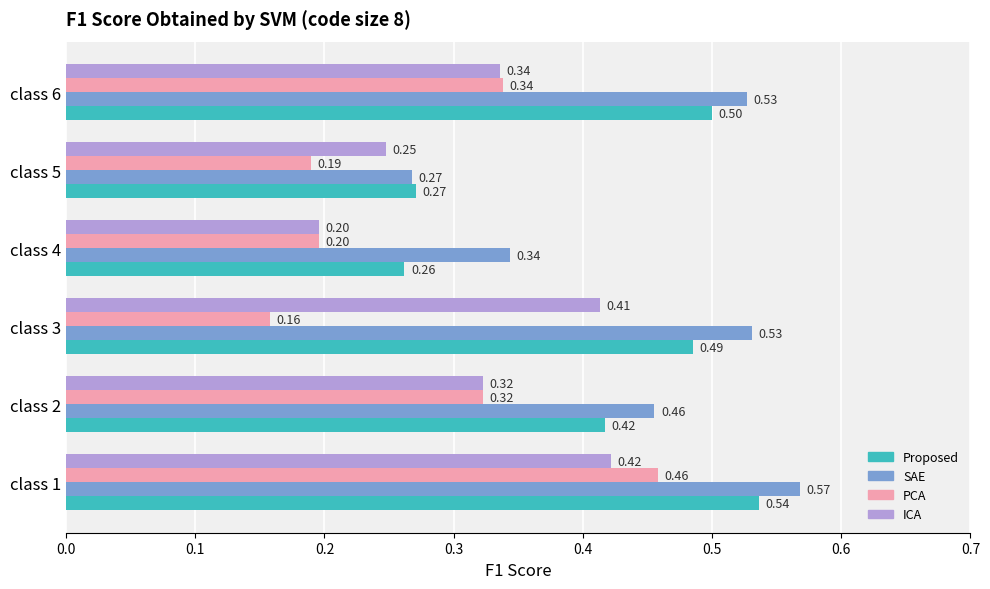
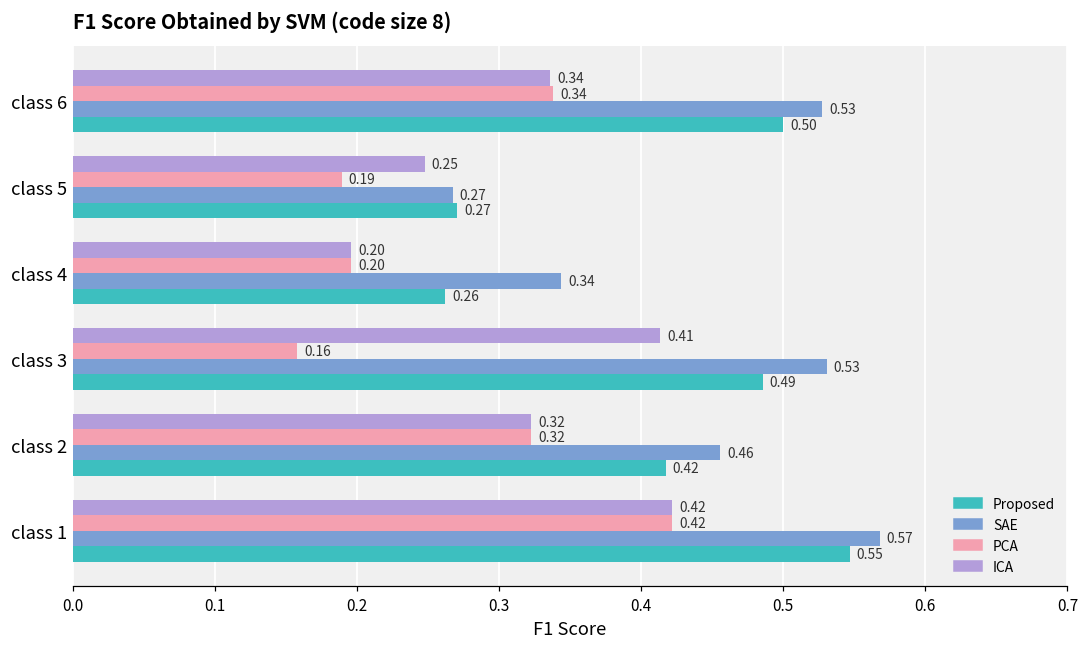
  {
    "Proposed": {
      "class 6": 0.50,
      "class 5": 0.27,
      "class 4": 0.26,
      "class 3": 0.49,
      "class 2": 0.42,
-     "class 1": 0.54
+     "class 1": 0.55
    },
    "PCA": {
      "class 6": 0.34,
      "class 5": 0.19,
      "class 4": 0.20,
      "class 3": 0.16,
      "class 2": 0.32,
-     "class 1": 0.46
+     "class 1": 0.42
    }
  }
